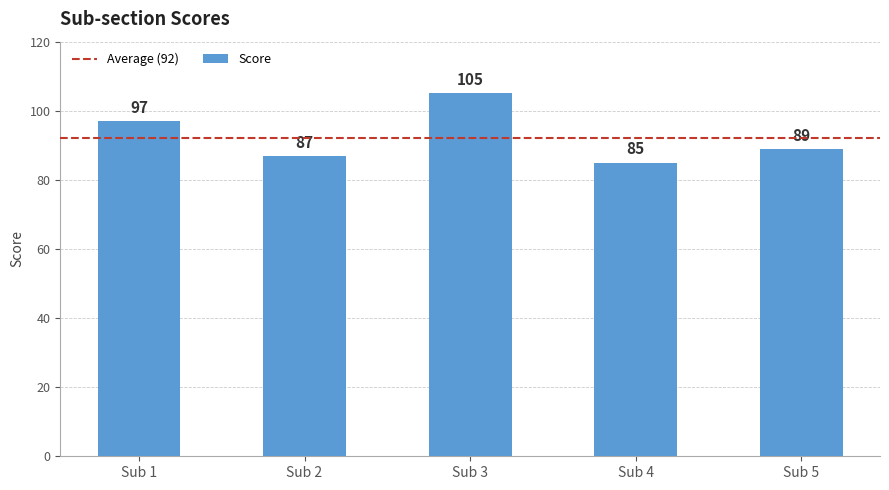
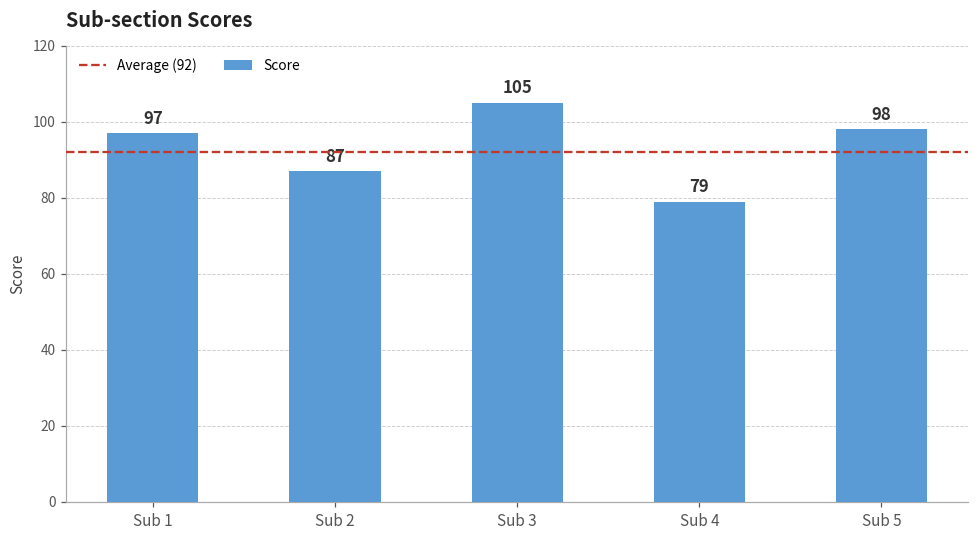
  {
    "Sub 1": 97,
    "Sub 2": 87,
    "Sub 3": 105,
-   "Sub 4": 85,
-   "Sub 5": 89
+   "Sub 4": 79,
+   "Sub 5": 98
  }
